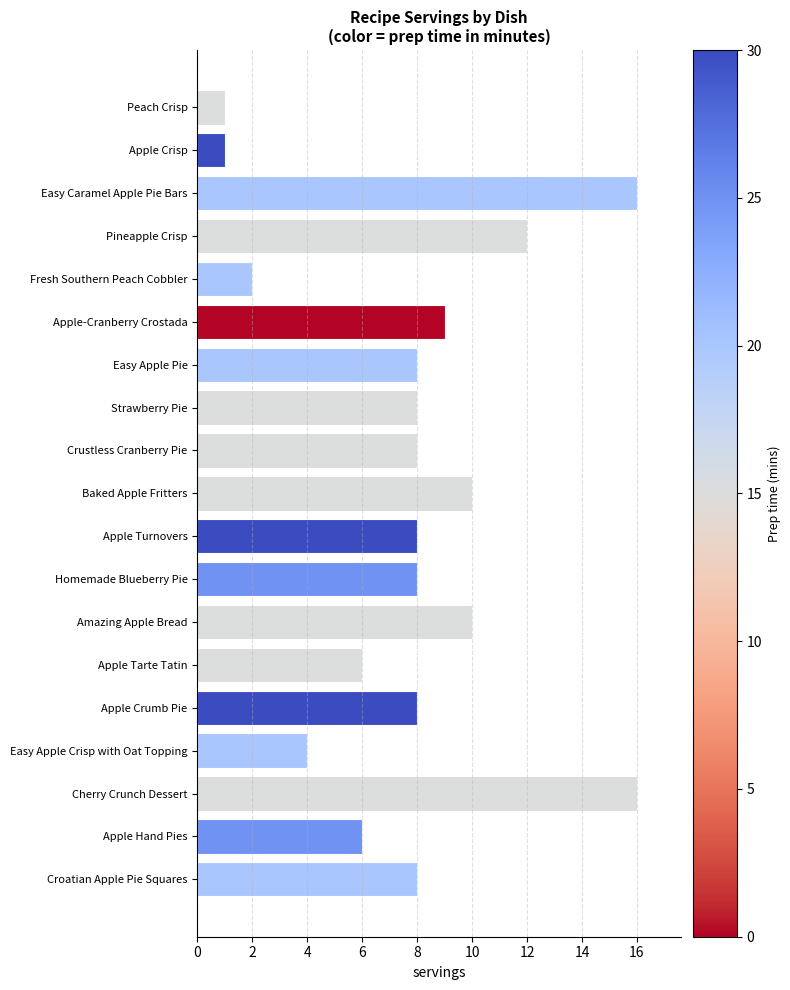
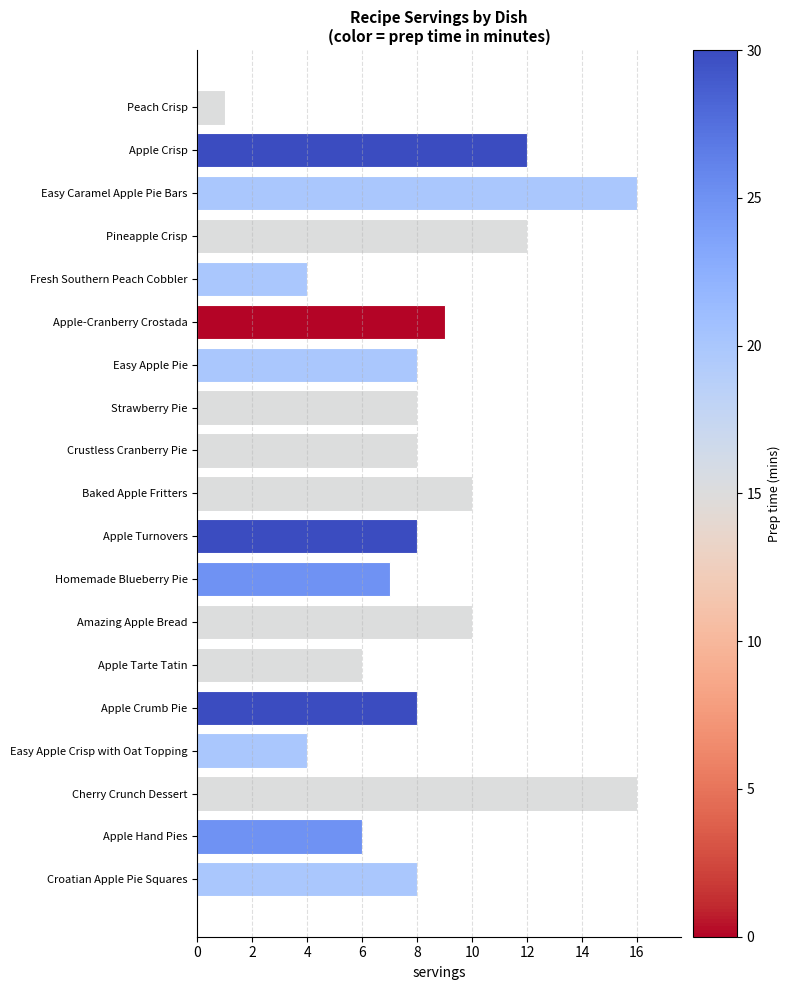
  {
    "Peach Crisp": 1,
-   "Apple Crisp": 1,
+   "Apple Crisp": 12,
    "Easy Caramel Apple Pie Bars": 16,
    "Pineapple Crisp": 12,
-   "Fresh Southern Peach Cobbler": 2,
+   "Fresh Southern Peach Cobbler": 4,
    "Apple-Cranberry Crostada": 9,
    "Easy Apple Pie": 8,
    "Strawberry Pie": 8,
    "Crustless Cranberry Pie": 8,
    "Baked Apple Fritters": 10,
    "Apple Turnovers": 8,
-   "Homemade Blueberry Pie": 8,
+   "Homemade Blueberry Pie": 7,
    "Amazing Apple Bread": 10,
    "Apple Tarte Tatin": 6,
    "Apple Crumb Pie": 8,
    "Easy Apple Crisp with Oat Topping": 4,
    "Cherry Crunch Dessert": 16,
    "Apple Hand Pies": 6,
    "Croatian Apple Pie Squares": 8
  }
